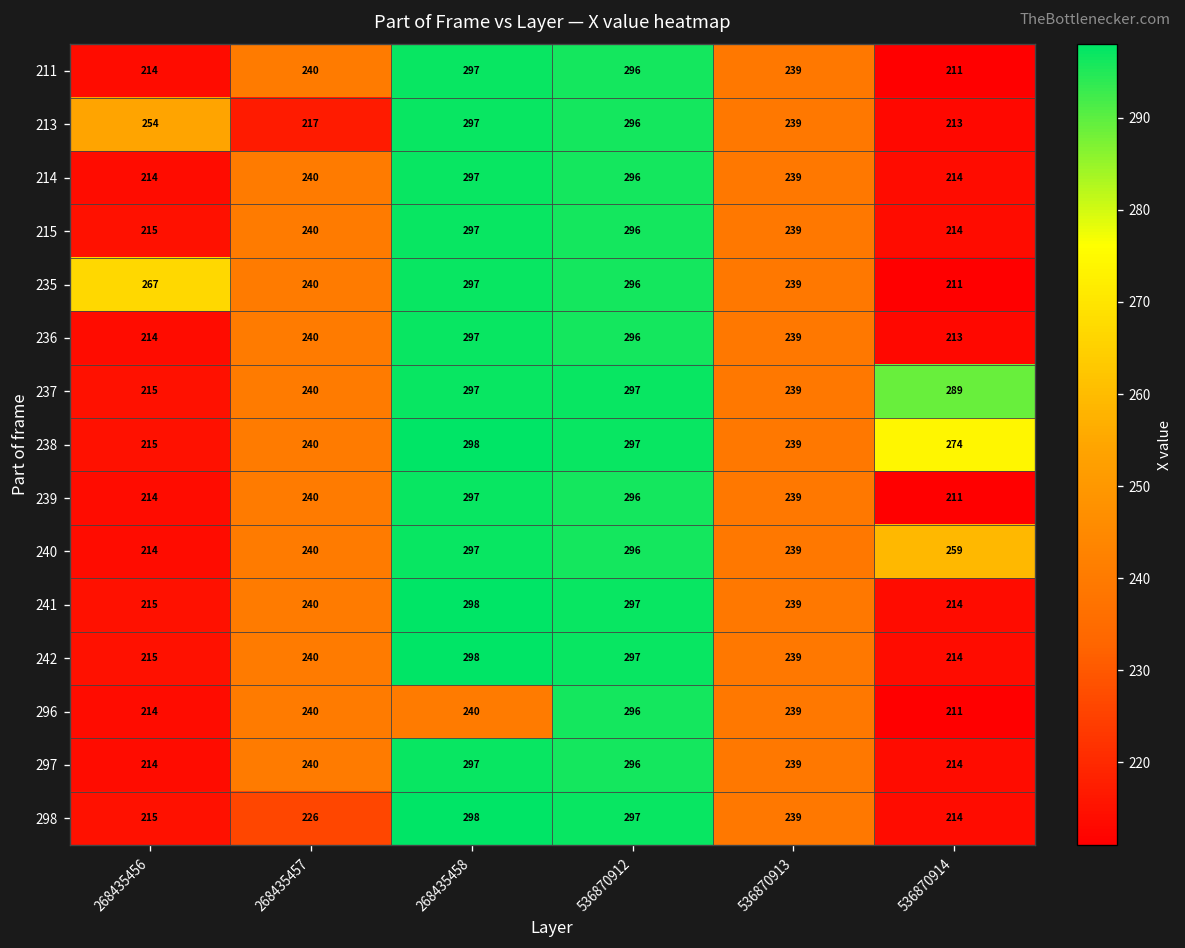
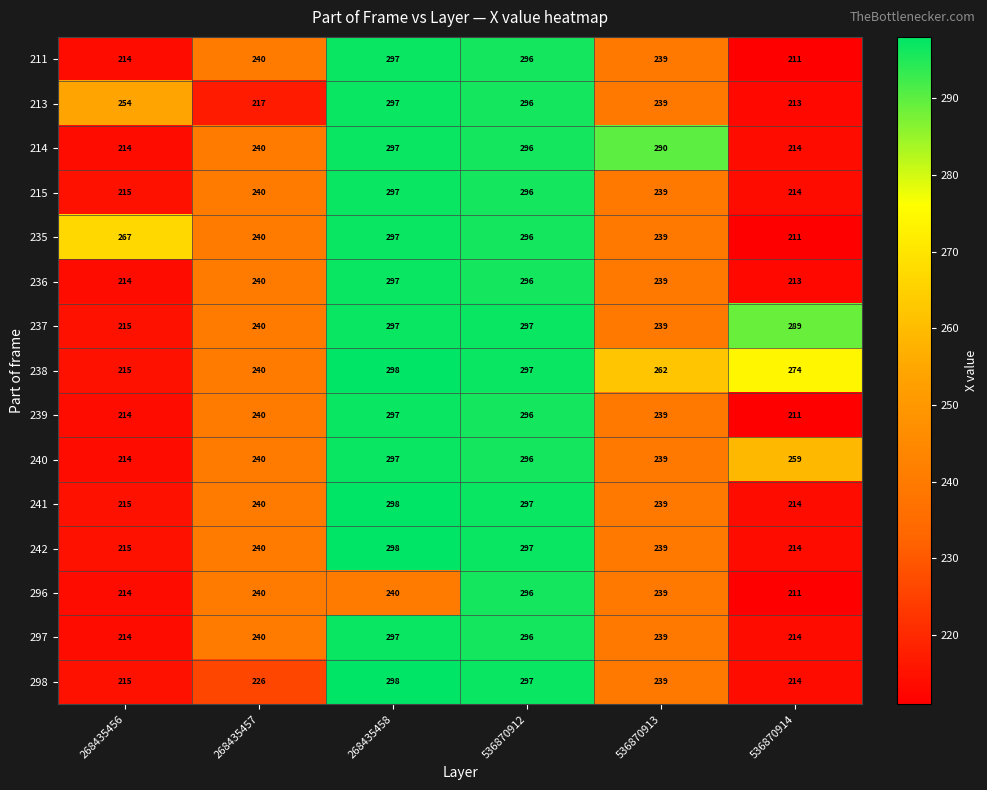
  {
    "211": {
      "268435456": 214,
      "268435457": 240,
      "268435458": 297,
      "536870912": 296,
      "536870913": 239,
      "536870914": 211
    },
    "213": {
      "268435456": 254,
      "268435457": 217,
      "268435458": 297,
      "536870912": 296,
      "536870913": 239,
      "536870914": 213
    },
    "214": {
      "268435456": 214,
      "268435457": 240,
      "268435458": 297,
      "536870912": 296,
-     "536870913": 239,
+     "536870913": 290,
      "536870914": 214
    },
    "215": {
      "268435456": 215,
      "268435457": 240,
      "268435458": 297,
      "536870912": 296,
      "536870913": 239,
      "536870914": 214
    },
    "235": {
      "268435456": 267,
      "268435457": 240,
      "268435458": 297,
      "536870912": 296,
      "536870913": 239,
      "536870914": 211
    },
    "236": {
      "268435456": 214,
      "268435457": 240,
      "268435458": 297,
      "536870912": 296,
      "536870913": 239,
      "536870914": 213
    },
    "237": {
      "268435456": 215,
      "268435457": 240,
      "268435458": 297,
      "536870912": 297,
      "536870913": 239,
      "536870914": 289
    },
    "238": {
      "268435456": 215,
      "268435457": 240,
      "268435458": 298,
      "536870912": 297,
-     "536870913": 239,
+     "536870913": 262,
      "536870914": 274
    },
    "239": {
      "268435456": 214,
      "268435457": 240,
      "268435458": 297,
      "536870912": 296,
      "536870913": 239,
      "536870914": 211
    },
    "240": {
      "268435456": 214,
      "268435457": 240,
      "268435458": 297,
      "536870912": 296,
      "536870913": 239,
      "536870914": 259
    },
    "241": {
      "268435456": 215,
      "268435457": 240,
      "268435458": 298,
      "536870912": 297,
      "536870913": 239,
      "536870914": 214
    },
    "242": {
      "268435456": 215,
      "268435457": 240,
      "268435458": 298,
      "536870912": 297,
      "536870913": 239,
      "536870914": 214
    },
    "296": {
      "268435456": 214,
      "268435457": 240,
      "268435458": 240,
      "536870912": 296,
      "536870913": 239,
      "536870914": 211
    },
    "297": {
      "268435456": 214,
      "268435457": 240,
      "268435458": 297,
      "536870912": 296,
      "536870913": 239,
      "536870914": 214
    },
    "298": {
      "268435456": 215,
      "268435457": 226,
      "268435458": 298,
      "536870912": 297,
      "536870913": 239,
      "536870914": 214
    }
  }
